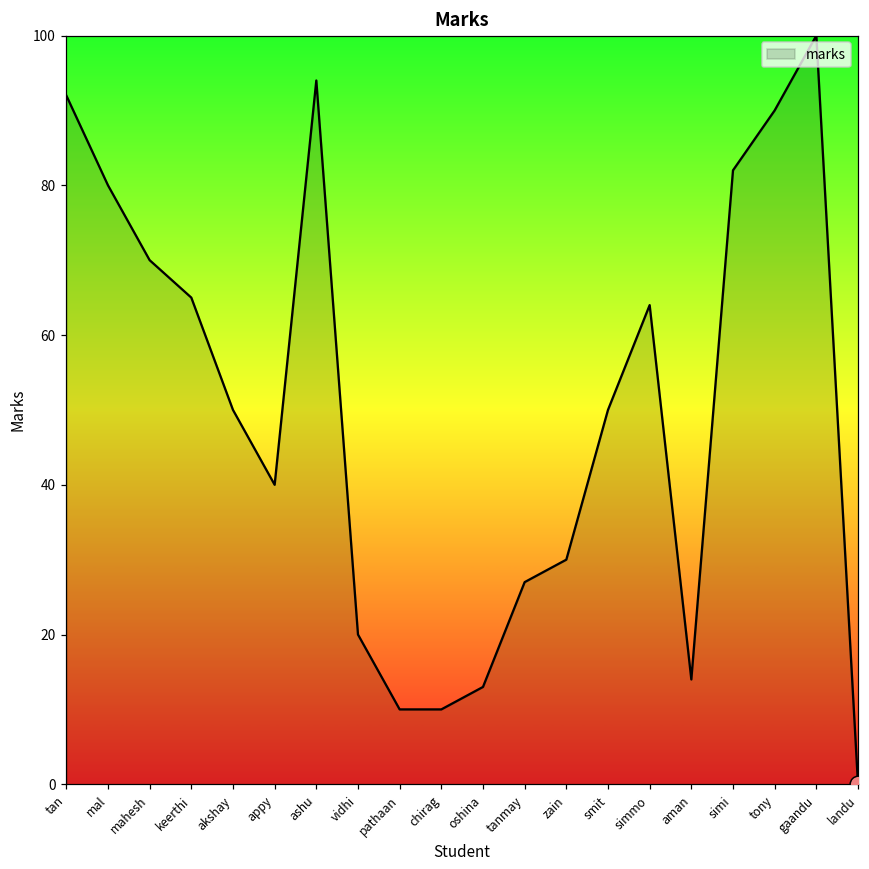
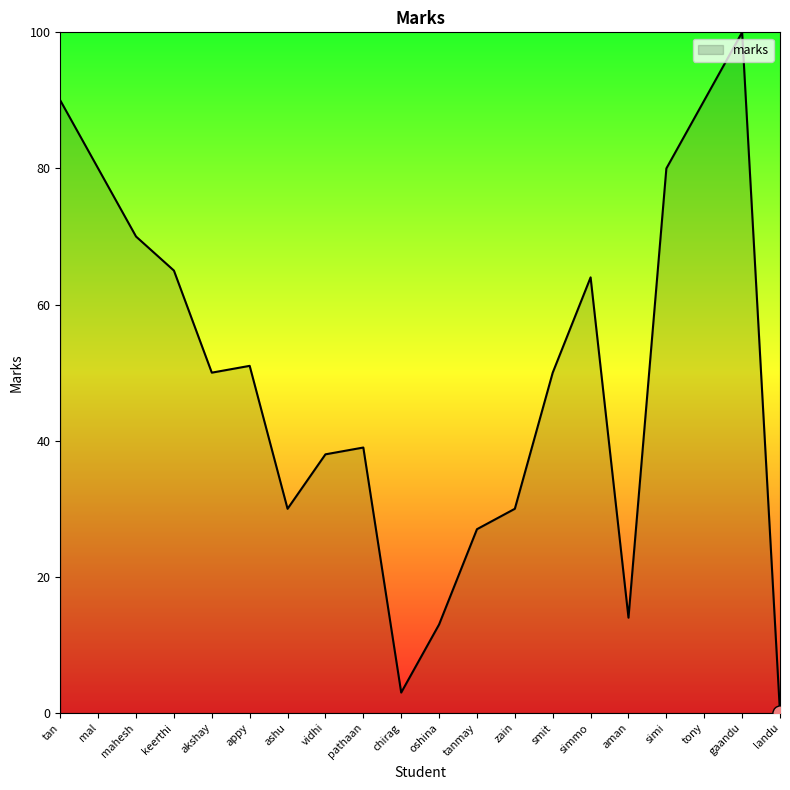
  {
    "marks": {
-     "tan": 92,
+     "tan": 90,
      "mal": 80,
      "mahesh": 70,
      "keerthi": 65,
      "akshay": 50,
-     "appy": 40,
-     "ashu": 94,
-     "vidhi": 20,
-     "pathaan": 10,
-     "chirag": 10,
+     "appy": 51,
+     "ashu": 30,
+     "vidhi": 38,
+     "pathaan": 39,
+     "chirag": 3,
      "oshina": 13,
      "tanmay": 27,
      "zain": 30,
      "smit": 50,
      "simmo": 64,
      "aman": 14,
-     "simi": 82,
+     "simi": 80,
      "tony": 90,
      "gaandu": 100
    }
  }
